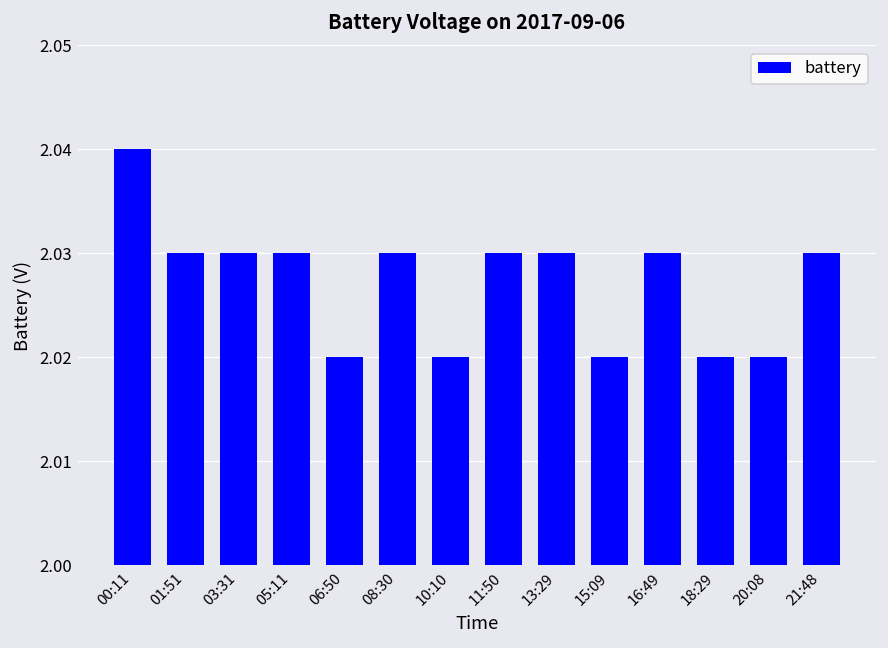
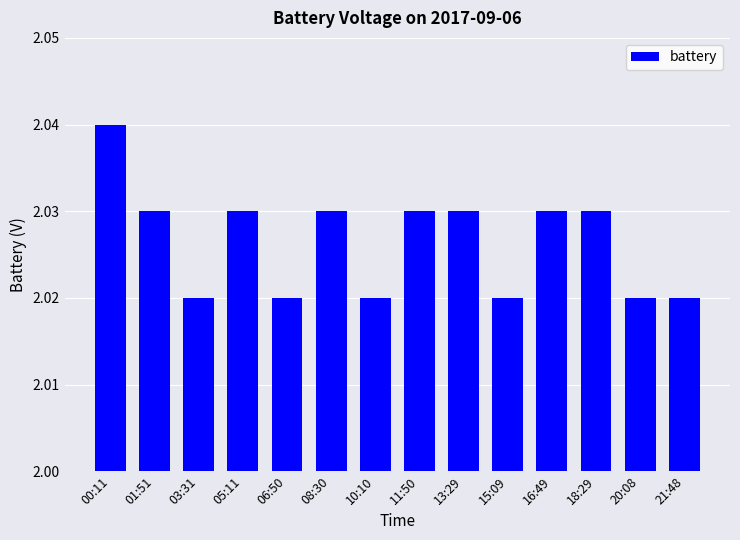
  {
    "00:11": 2.04,
    "01:51": 2.03,
-   "03:31": 2.03,
+   "03:31": 2.02,
    "05:11": 2.03,
    "06:50": 2.02,
    "08:30": 2.03,
    "10:10": 2.02,
    "11:50": 2.03,
    "13:29": 2.03,
    "15:09": 2.02,
    "16:49": 2.03,
-   "18:29": 2.02,
+   "18:29": 2.03,
    "20:08": 2.02,
-   "21:48": 2.03
+   "21:48": 2.02
  }
